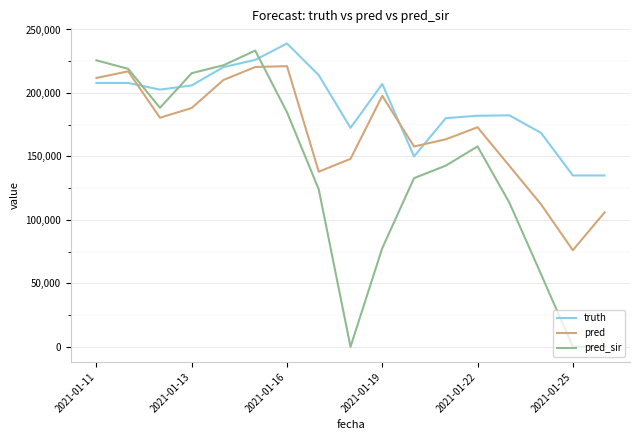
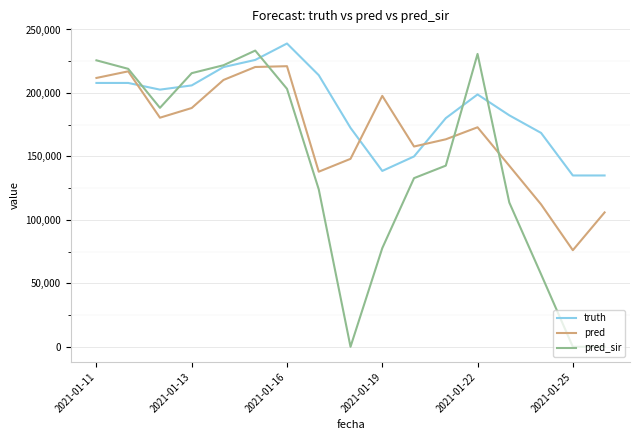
  {
    "truth": {
      "2021-01-13": "206,000",
      "2021-01-16": "239,000",
-     "2021-01-19": "207,000",
-     "2021-01-22": "182,000"
+     "2021-01-19": "139,000",
+     "2021-01-22": "199,000"
    },
    "pred": {
      "2021-01-13": "188,000",
      "2021-01-16": "221,000",
      "2021-01-19": "198,000",
      "2021-01-22": "173,000"
    },
    "pred_sir": {
      "2021-01-13": "216,000",
-     "2021-01-16": "185,000",
+     "2021-01-16": "203,000",
      "2021-01-19": "78,000",
-     "2021-01-22": "158,000"
+     "2021-01-22": "231,000"
    }
  }
